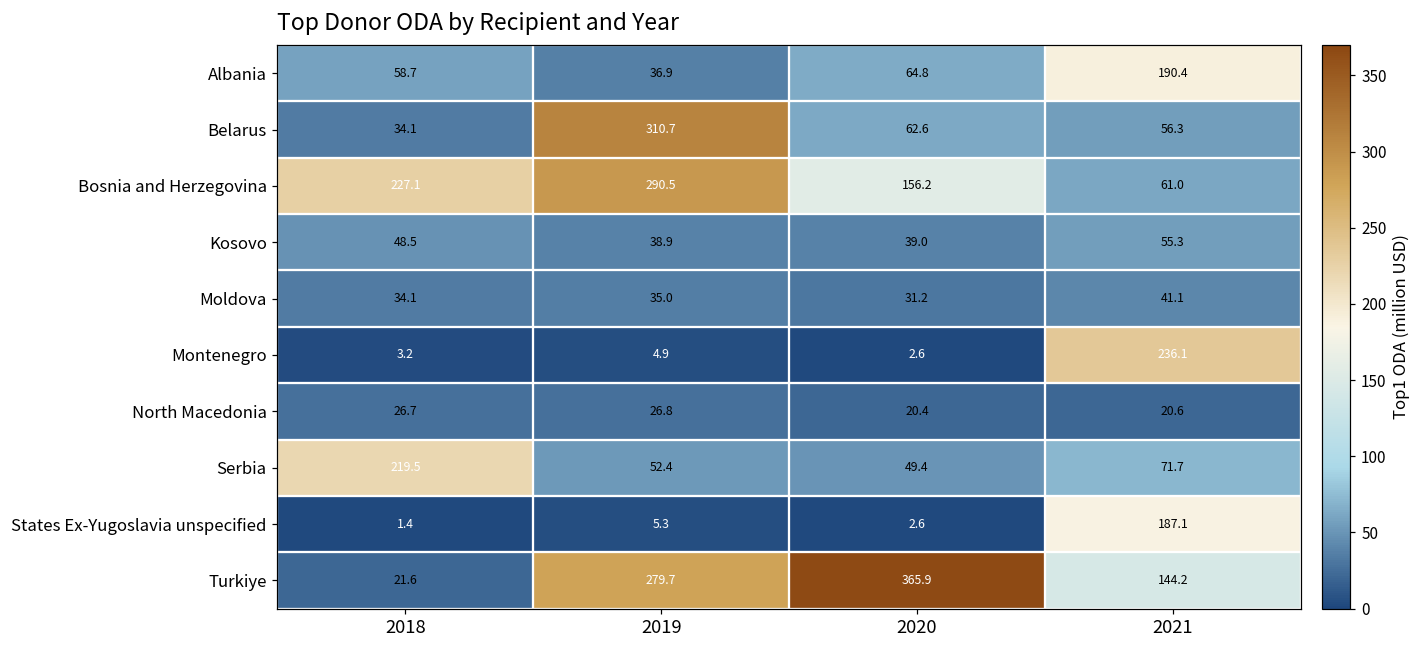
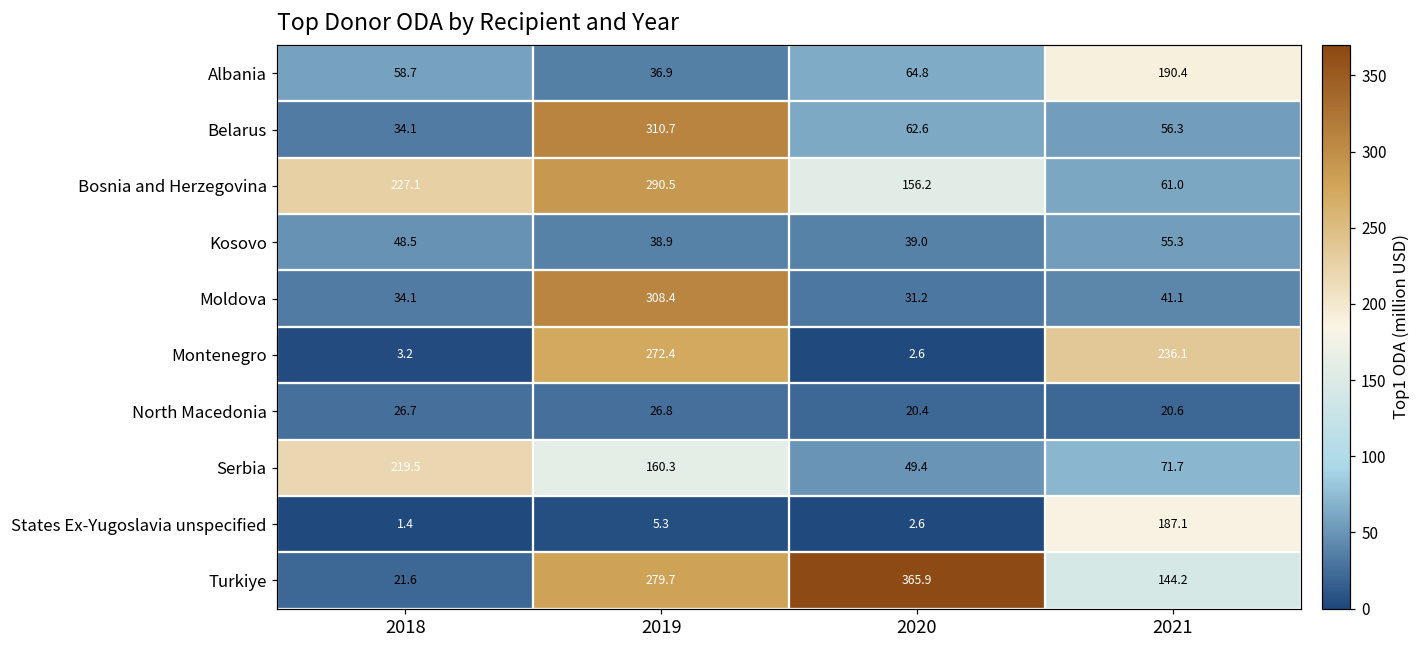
  {
    "Albania": {
      "2018": 58.7,
      "2019": 36.9,
      "2020": 64.8,
      "2021": 190.4
    },
    "Belarus": {
      "2018": 34.1,
      "2019": 310.7,
      "2020": 62.6,
      "2021": 56.3
    },
    "Bosnia and Herzegovina": {
      "2018": 227.1,
      "2019": 290.5,
      "2020": 156.2,
      "2021": 61.0
    },
    "Kosovo": {
      "2018": 48.5,
      "2019": 38.9,
      "2020": 39.0,
      "2021": 55.3
    },
    "Moldova": {
      "2018": 34.1,
-     "2019": 35.0,
+     "2019": 308.4,
      "2020": 31.2,
      "2021": 41.1
    },
    "Montenegro": {
      "2018": 3.2,
-     "2019": 4.9,
+     "2019": 272.4,
      "2020": 2.6,
      "2021": 236.1
    },
    "North Macedonia": {
      "2018": 26.7,
      "2019": 26.8,
      "2020": 20.4,
      "2021": 20.6
    },
    "Serbia": {
      "2018": 219.5,
-     "2019": 52.4,
+     "2019": 160.3,
      "2020": 49.4,
      "2021": 71.7
    },
    "States Ex-Yugoslavia unspecified": {
      "2018": 1.4,
      "2019": 5.3,
      "2020": 2.6,
      "2021": 187.1
    },
    "Turkiye": {
      "2018": 21.6,
      "2019": 279.7,
      "2020": 365.9,
      "2021": 144.2
    }
  }
